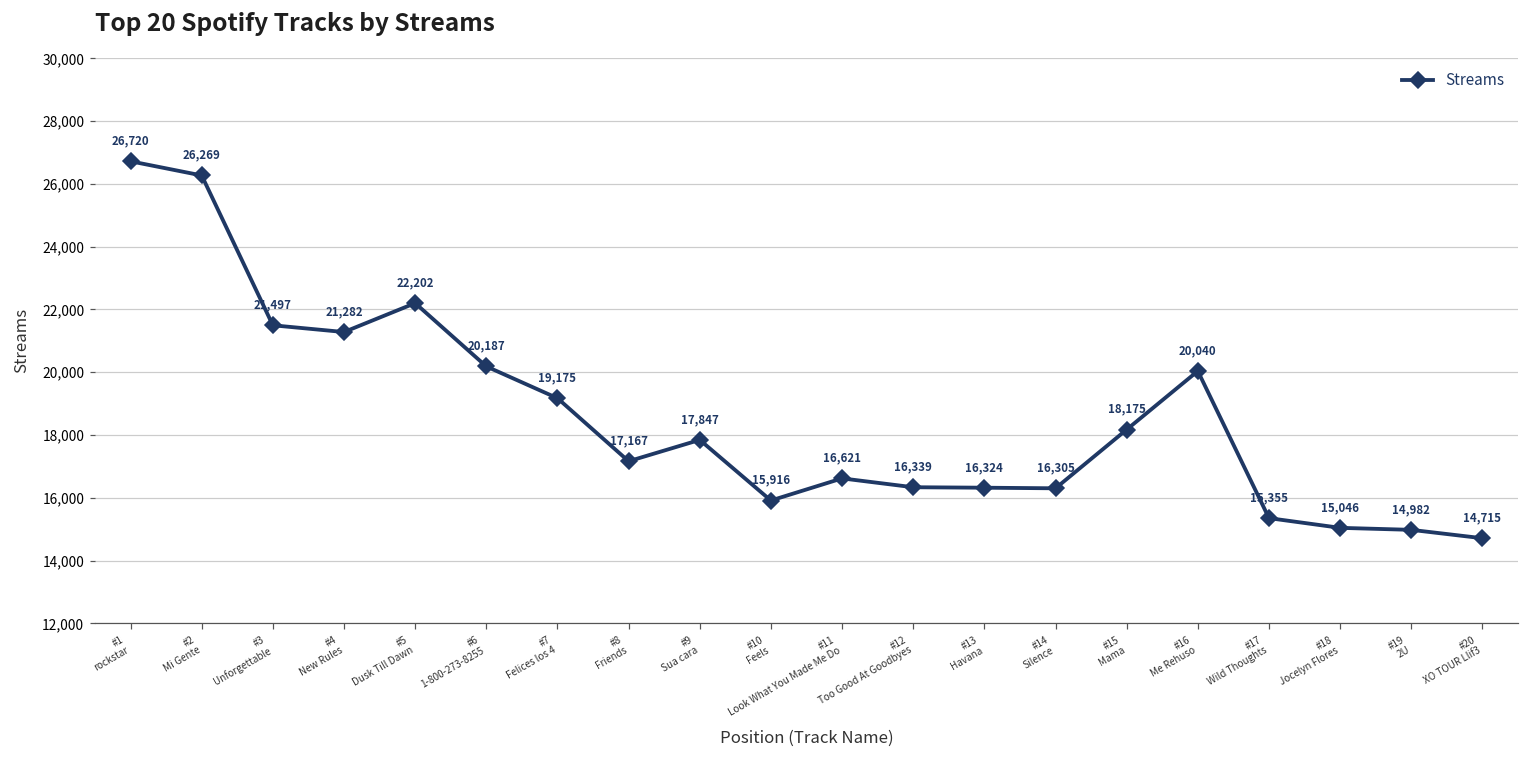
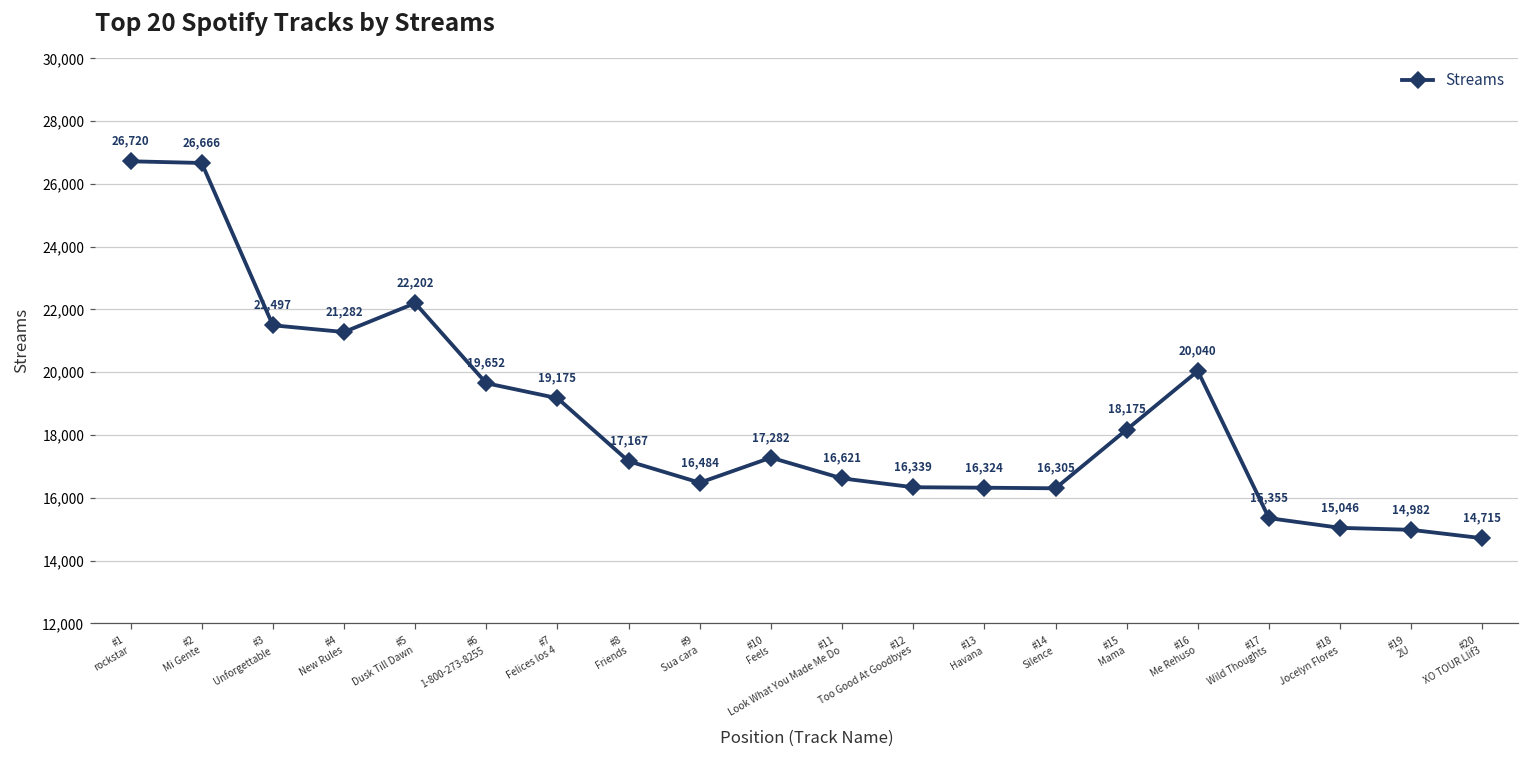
  {
    "#1 rockstar": "26,720",
-   "#2 Mi Gente": "26,269",
+   "#2 Mi Gente": "26,666",
    "#3 Unforgettable": "21,497",
    "#4 New Rules": "21,282",
    "#5 Dusk Till Dawn": "22,202",
-   "#6 1-800-273-8255": "20,187",
+   "#6 1-800-273-8255": "19,652",
    "#7 Felices los 4": "19,175",
    "#8 Friends": "17,167",
-   "#9 Sua cara": "17,847",
-   "#10 Feels": "15,916",
+   "#9 Sua cara": "16,484",
+   "#10 Feels": "17,282",
    "#11 Look What You Made Me Do": "16,621",
    "#12 Too Good At Goodbyes": "16,339",
    "#13 Havana": "16,324",
    "#14 Silence": "16,305",
    "#15 Mama": "18,175",
    "#16 Me Rehuso": "20,040",
    "#17 Wild Thoughts": "15,355",
    "#18 Jocelyn Flores": "15,046",
    "#19 2U": "14,982",
    "#20 XO TOUR Llif3": "14,715"
  }
